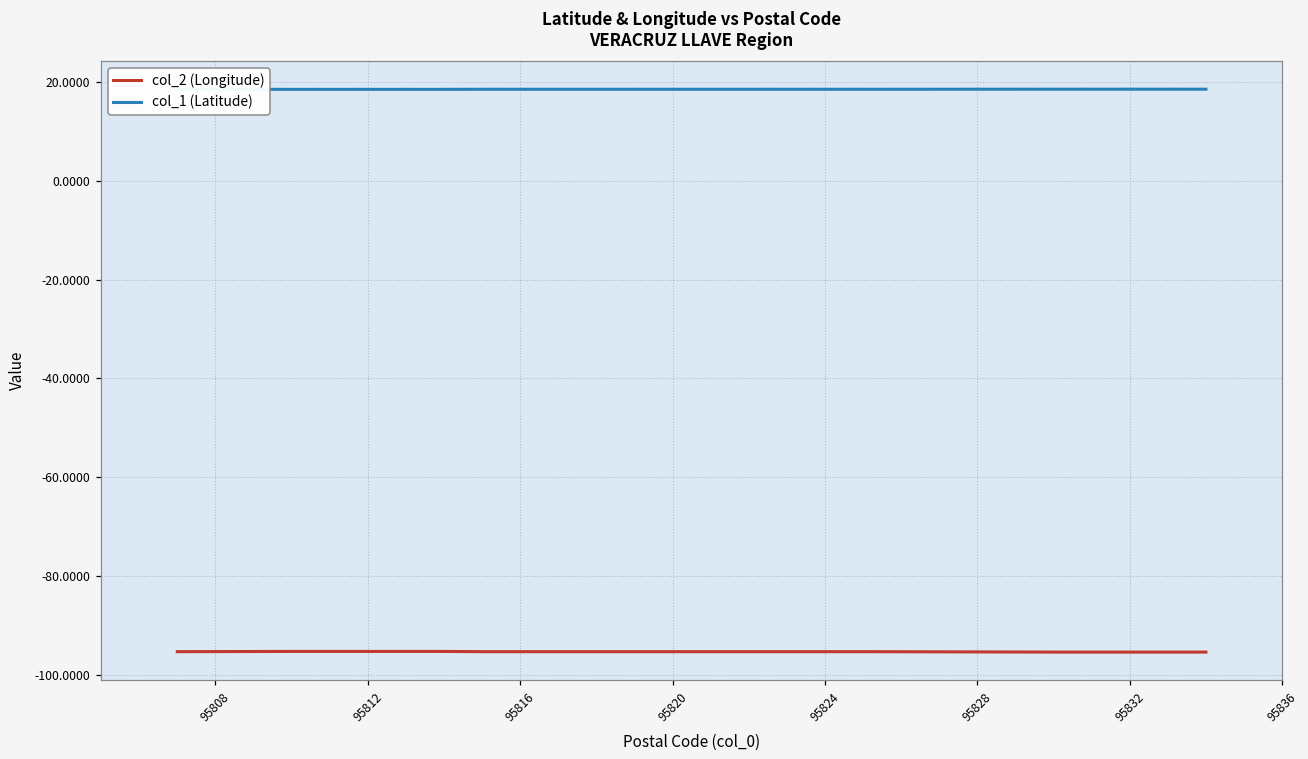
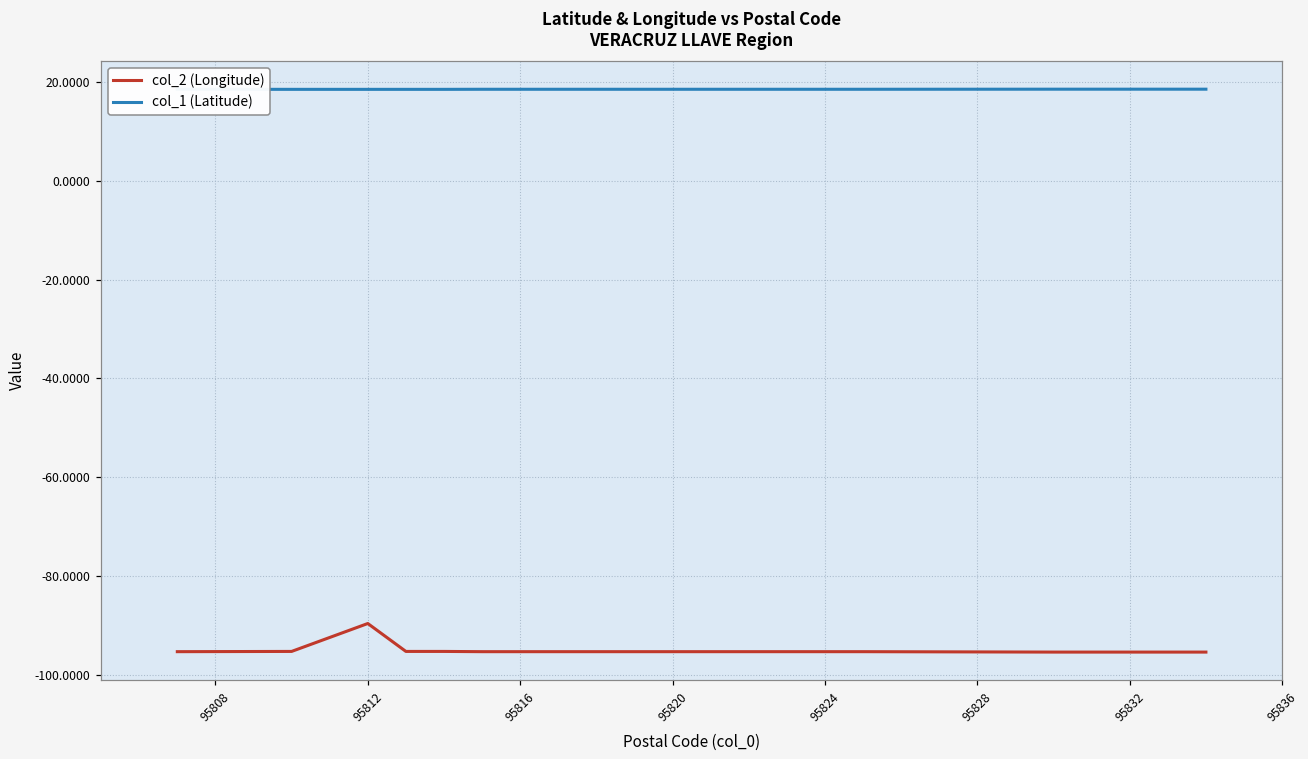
  {
    "col_2 (Longitude)": {
-     "95812": -95,
+     "95812": -90,
      "95816": -95,
      "95820": -95,
      "95824": -95,
      "95832": -95
    },
    "col_1 (Latitude)": {
      "95812": 18,
      "95816": 18,
      "95820": 18,
      "95824": 18,
      "95832": 18
    }
  }
